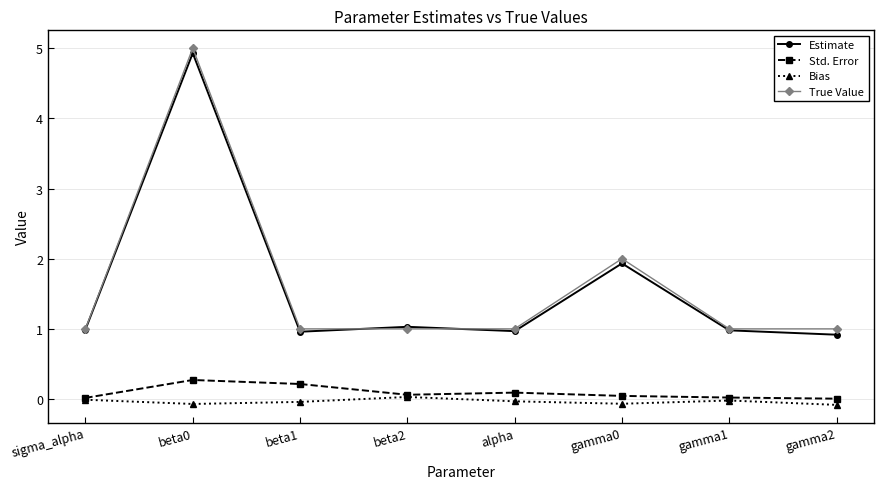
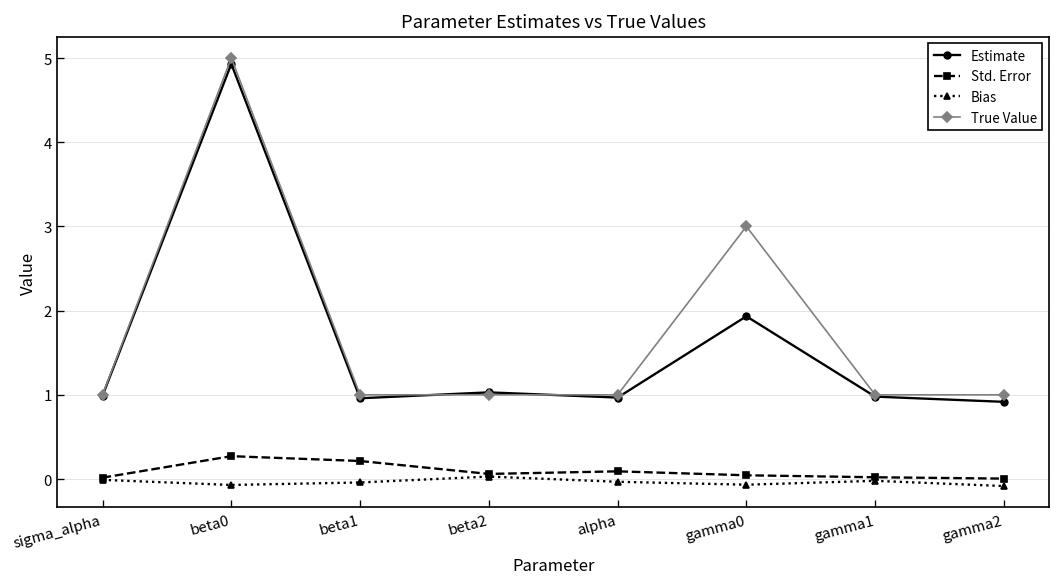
  {
    "True Value": {
      "beta0": 5,
      "beta1": 1,
-     "gamma0": 2,
+     "gamma0": 3,
      "gamma2": 1
    }
  }
